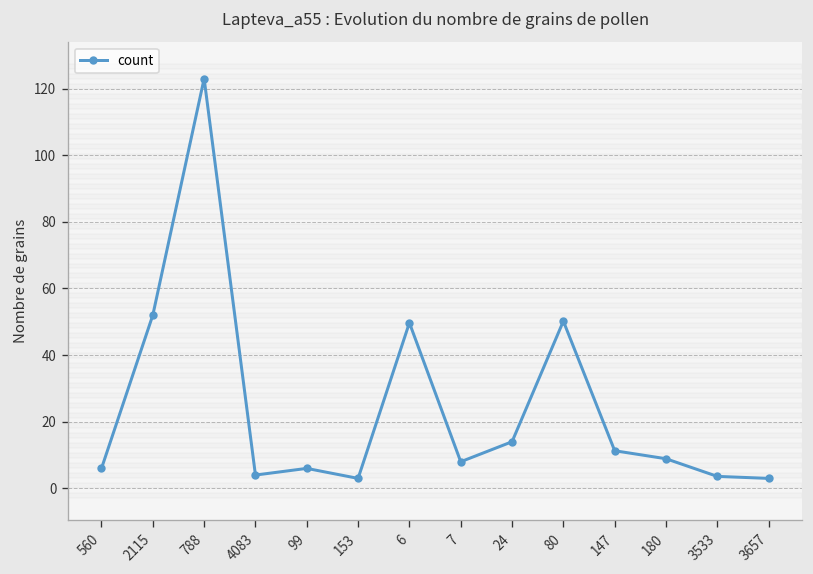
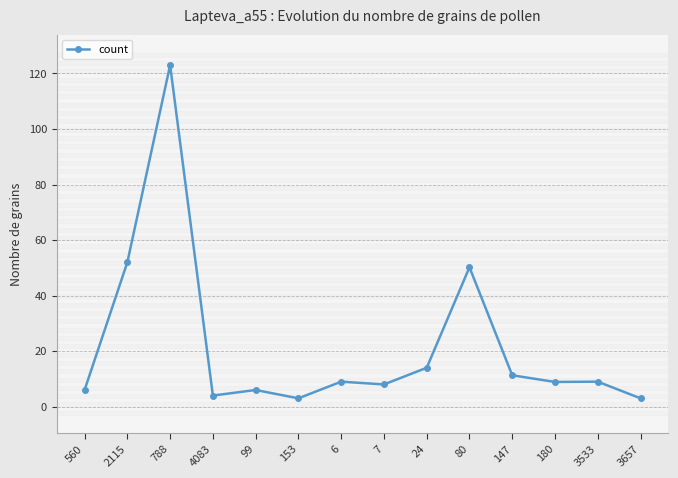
  {
    "560": 6,
    "2115": 52,
    "788": 123,
    "4083": 4,
    "99": 6,
    "153": 3,
-   "6": 50,
+   "6": 9,
    "7": 8,
    "24": 14,
    "80": 50,
    "147": 11,
    "180": 9,
-   "3533": 4,
+   "3533": 9,
    "3657": 3
  }
